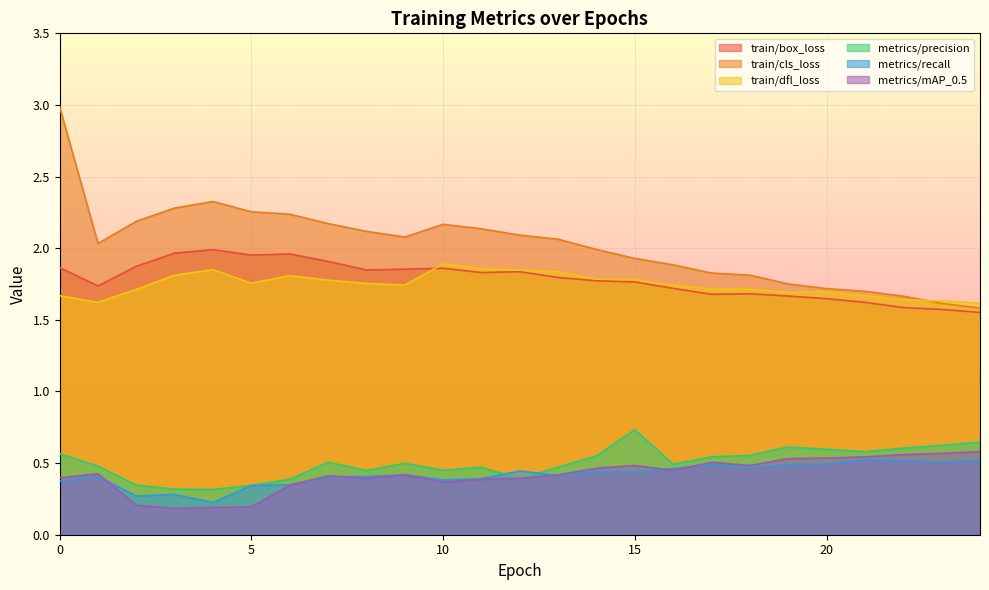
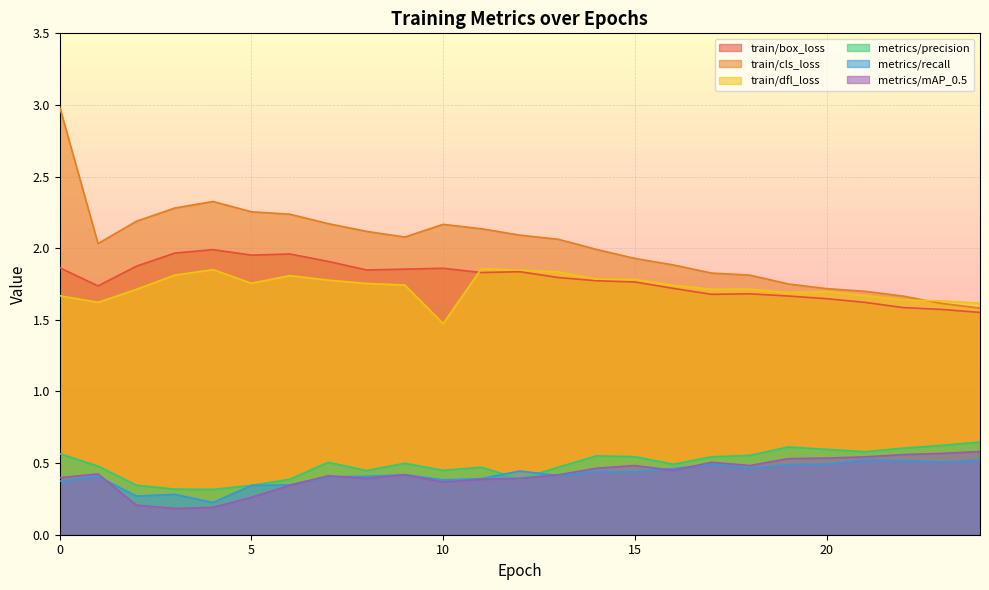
  {
    "train/dfl_loss": {
      "0": 1.67,
      "5": 1.76,
-     "10": 1.89,
+     "10": 1.47,
      "15": 1.78,
      "20": 1.70
    },
    "metrics/precision": {
      "0": 0.57,
      "10": 0.45,
-     "15": 0.73,
+     "15": 0.54,
      "20": 0.60
    },
    "metrics/recall": {
      "0": 0.37,
      "15": 0.44,
      "20": 0.49
    },
    "metrics/mAP_0.5": {
      "0": 0.40,
-     "5": 0.19,
+     "5": 0.26,
      "15": 0.48,
      "20": 0.54
    }
  }
